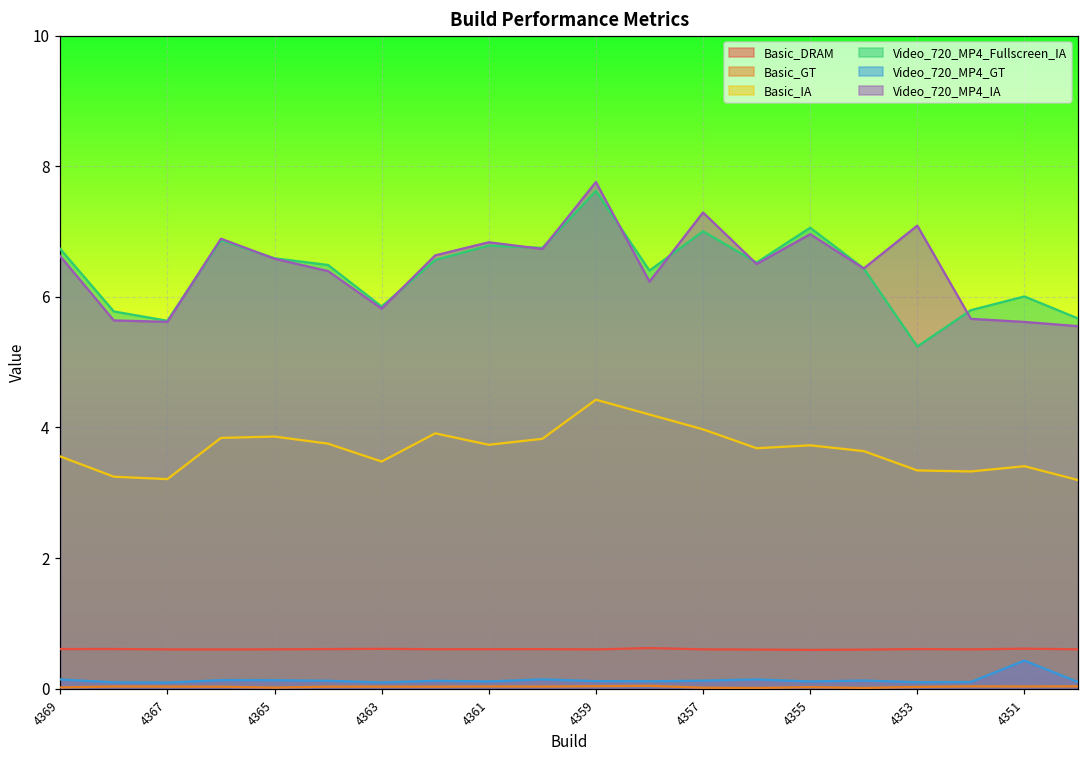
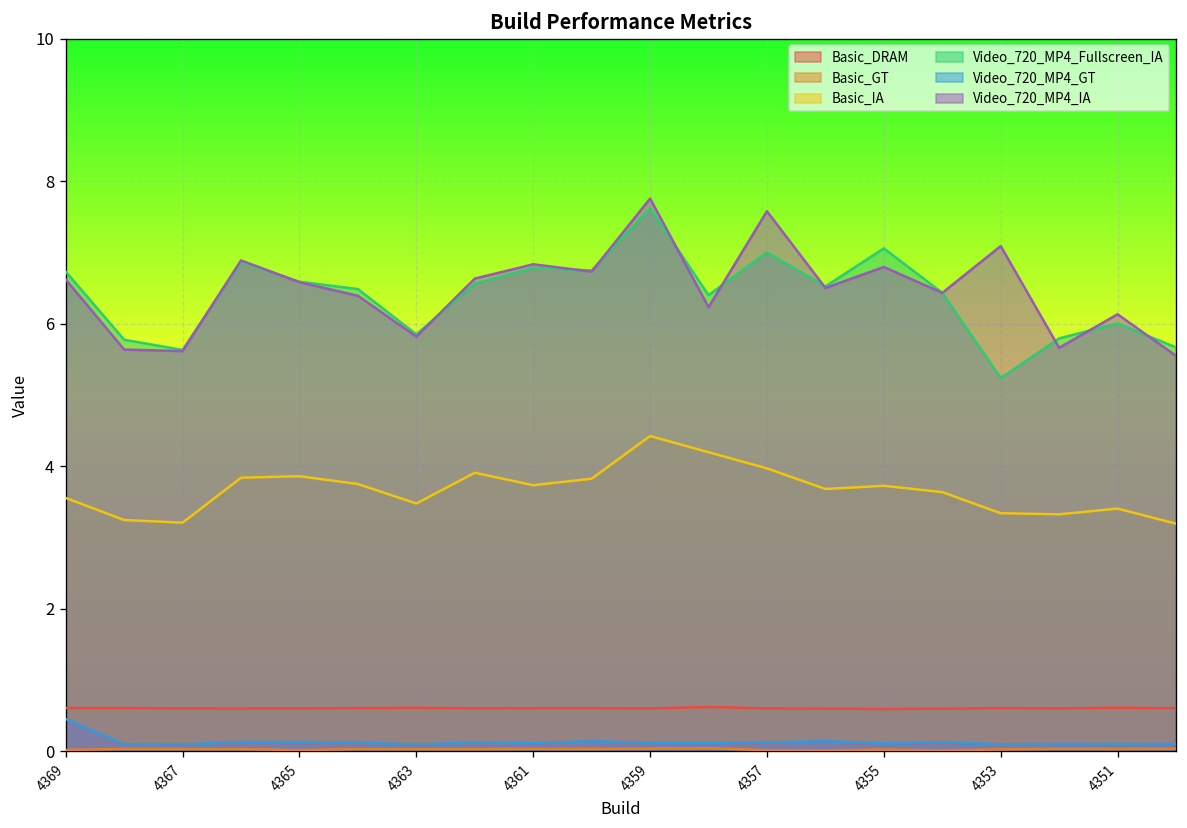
  {
    "Video_720_MP4_Fullscreen_IA": {
      "4369": 6.7,
      "4361": 6.8,
      "4359": 7.6,
      "4357": 7.0,
      "4355": 7.1,
      "4353": 5.2,
      "4351": 6.0
    },
    "Video_720_MP4_GT": {
-     "4369": 0.1,
+     "4369": 0.5,
      "4367": 0.1,
      "4365": 0.1,
      "4363": 0.1,
      "4361": 0.1,
      "4359": 0.1,
      "4357": 0.1,
      "4355": 0.1,
      "4353": 0.1,
-     "4351": 0.4
+     "4351": 0.1
    },
    "Video_720_MP4_IA": {
      "4369": 6.6,
      "4361": 6.8,
      "4359": 7.8,
-     "4357": 7.3,
-     "4355": 7.0,
+     "4357": 7.6,
+     "4355": 6.8,
      "4353": 7.1,
-     "4351": 5.6
+     "4351": 6.1
    }
  }
